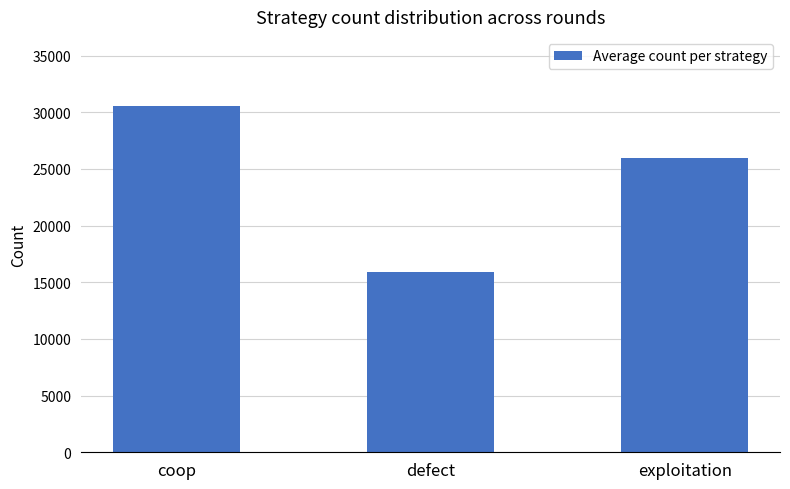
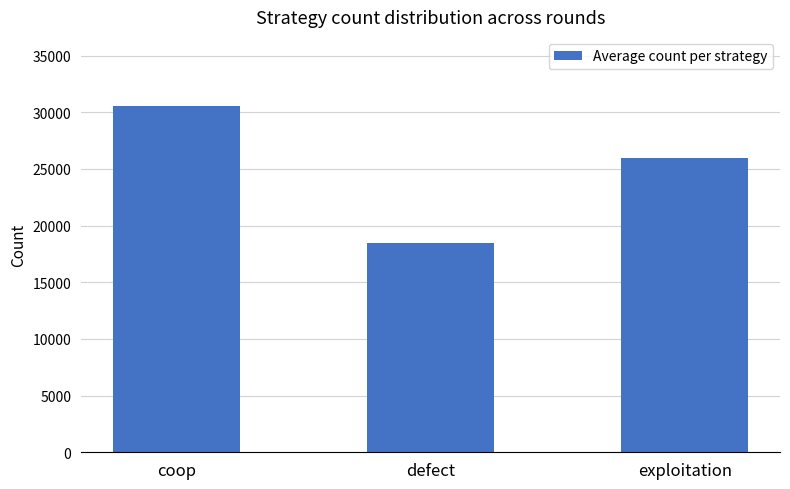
  {
    "coop": 30500,
-   "defect": 15900,
+   "defect": 18500,
    "exploitation": 26000
  }
